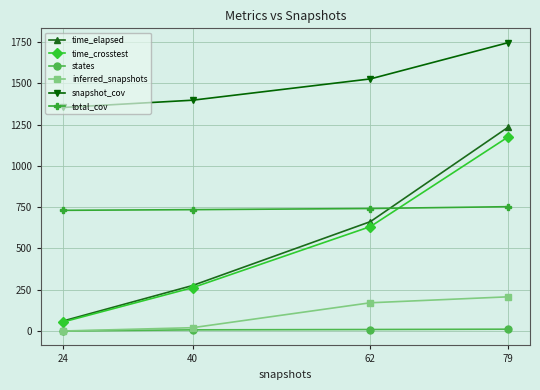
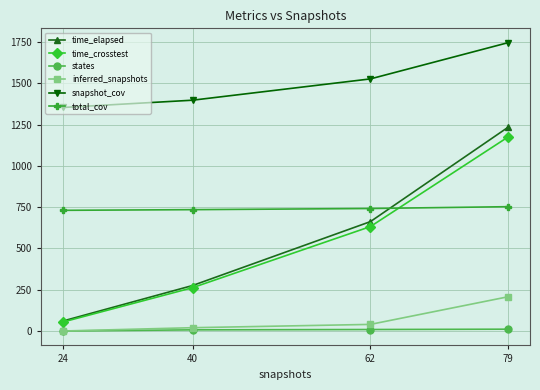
  {
    "inferred_snapshots": {
-     "62": 170,
+     "62": 40,
      "79": 210
    }
  }
